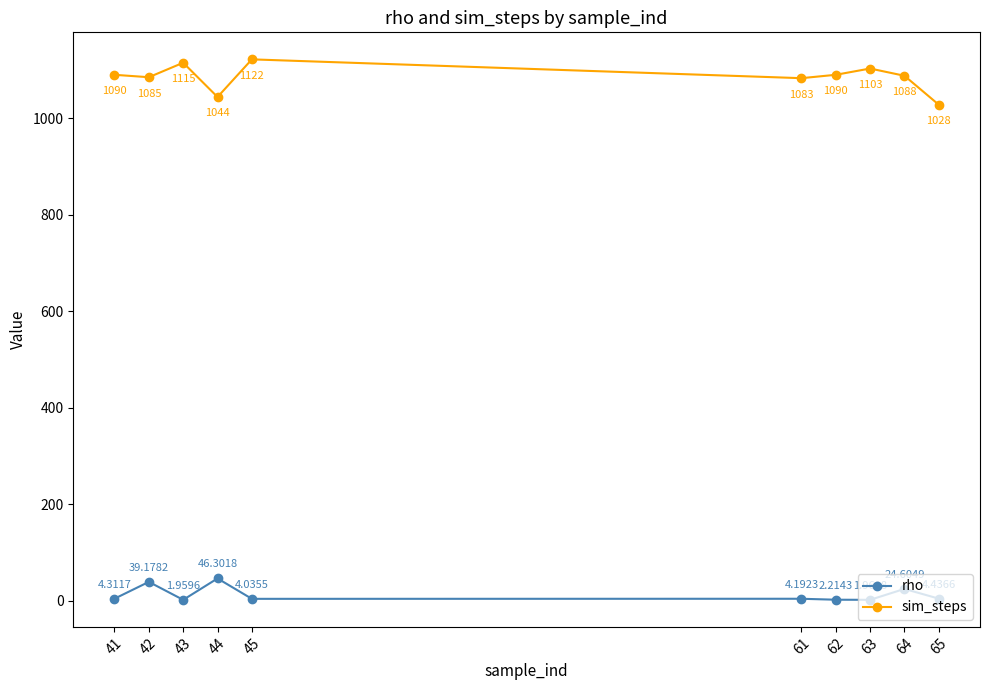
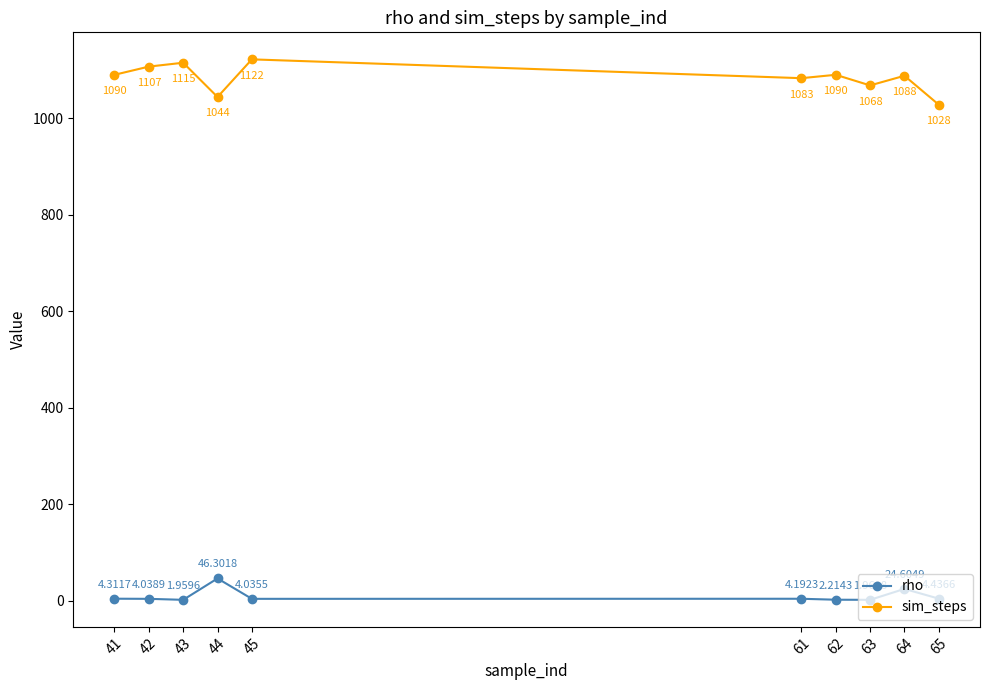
  {
    "rho": {
      "41": 4.3117,
-     "42": 39.1782,
+     "42": 4.0389,
      "43": 1.9596,
      "44": 46.3018,
      "45": 4.0355,
      "61": 4.1923,
      "62": 2.2143
    },
    "sim_steps": {
      "41": 1090,
-     "42": 1085,
+     "42": 1107,
      "43": 1115,
      "44": 1044,
      "45": 1122,
      "61": 1083,
      "62": 1090,
-     "63": 1103,
+     "63": 1068,
      "64": 1088,
      "65": 1028
    }
  }
